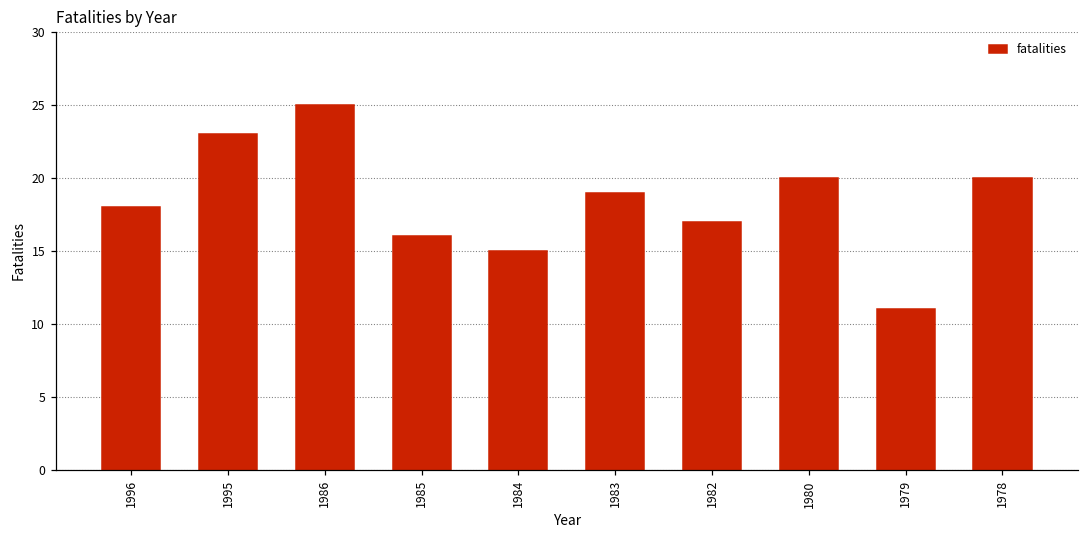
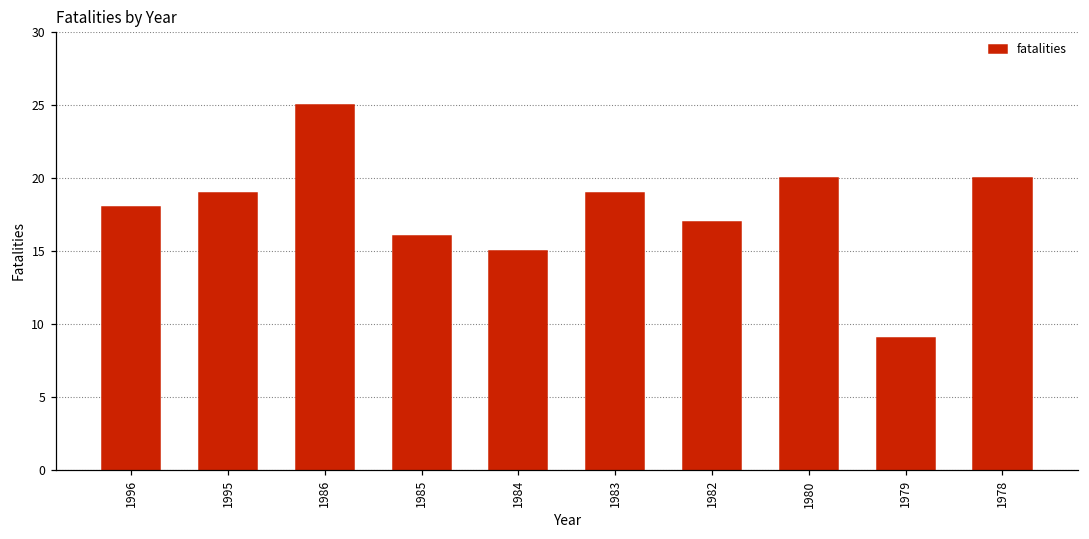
  {
    "1996": 18,
-   "1995": 23,
+   "1995": 19,
    "1986": 25,
    "1985": 16,
    "1984": 15,
    "1983": 19,
    "1982": 17,
    "1980": 20,
-   "1979": 11,
+   "1979": 9,
    "1978": 20
  }
